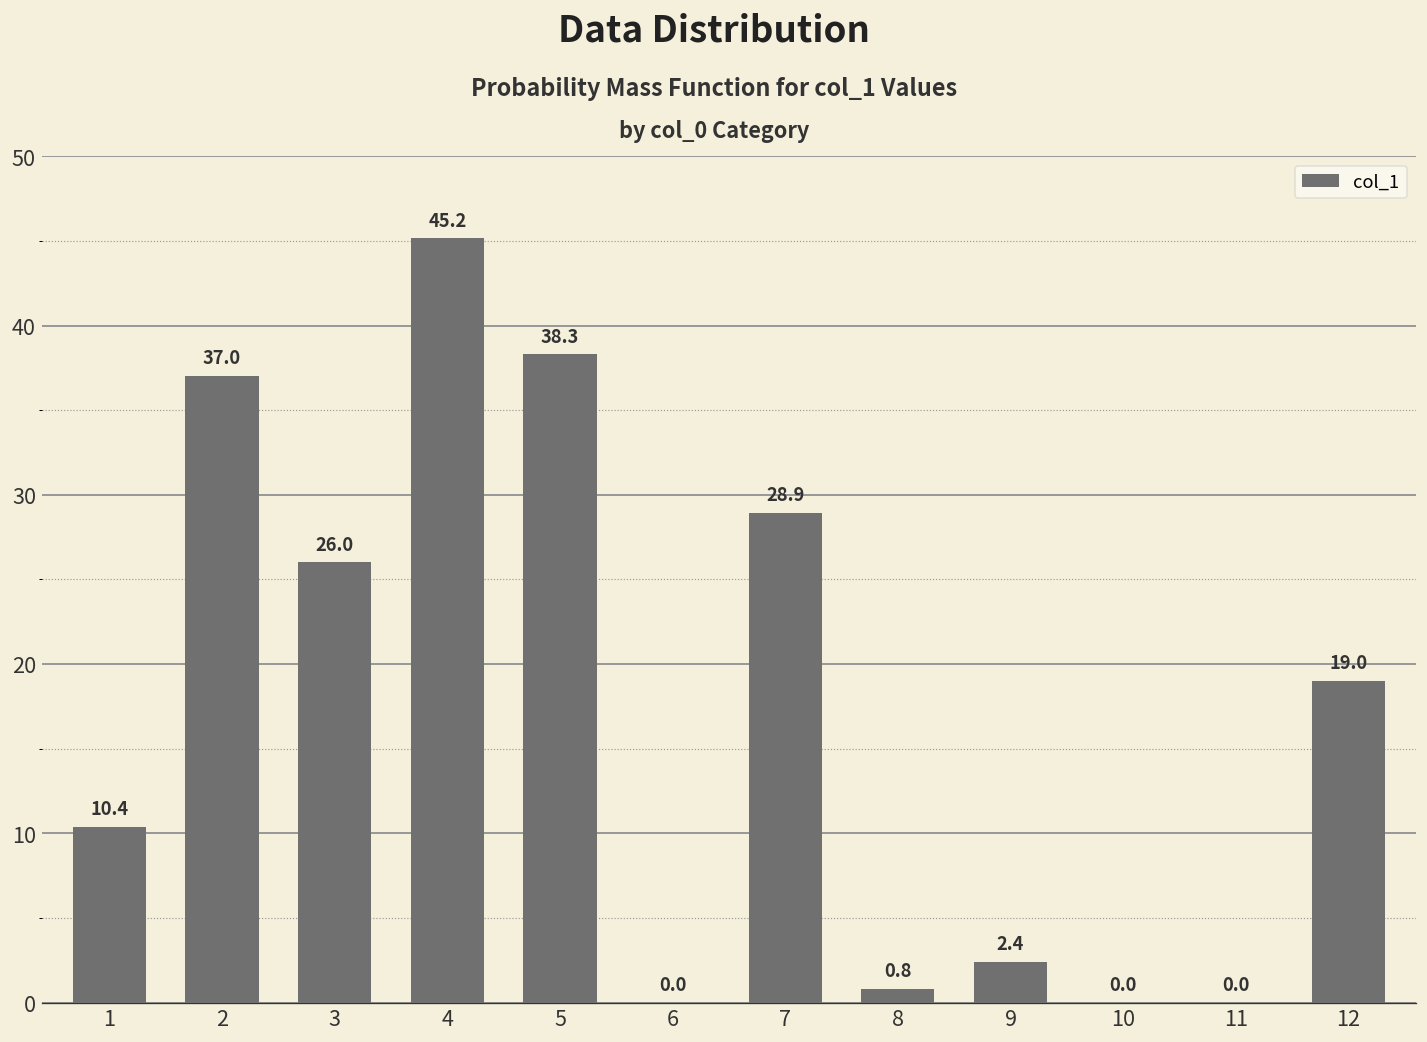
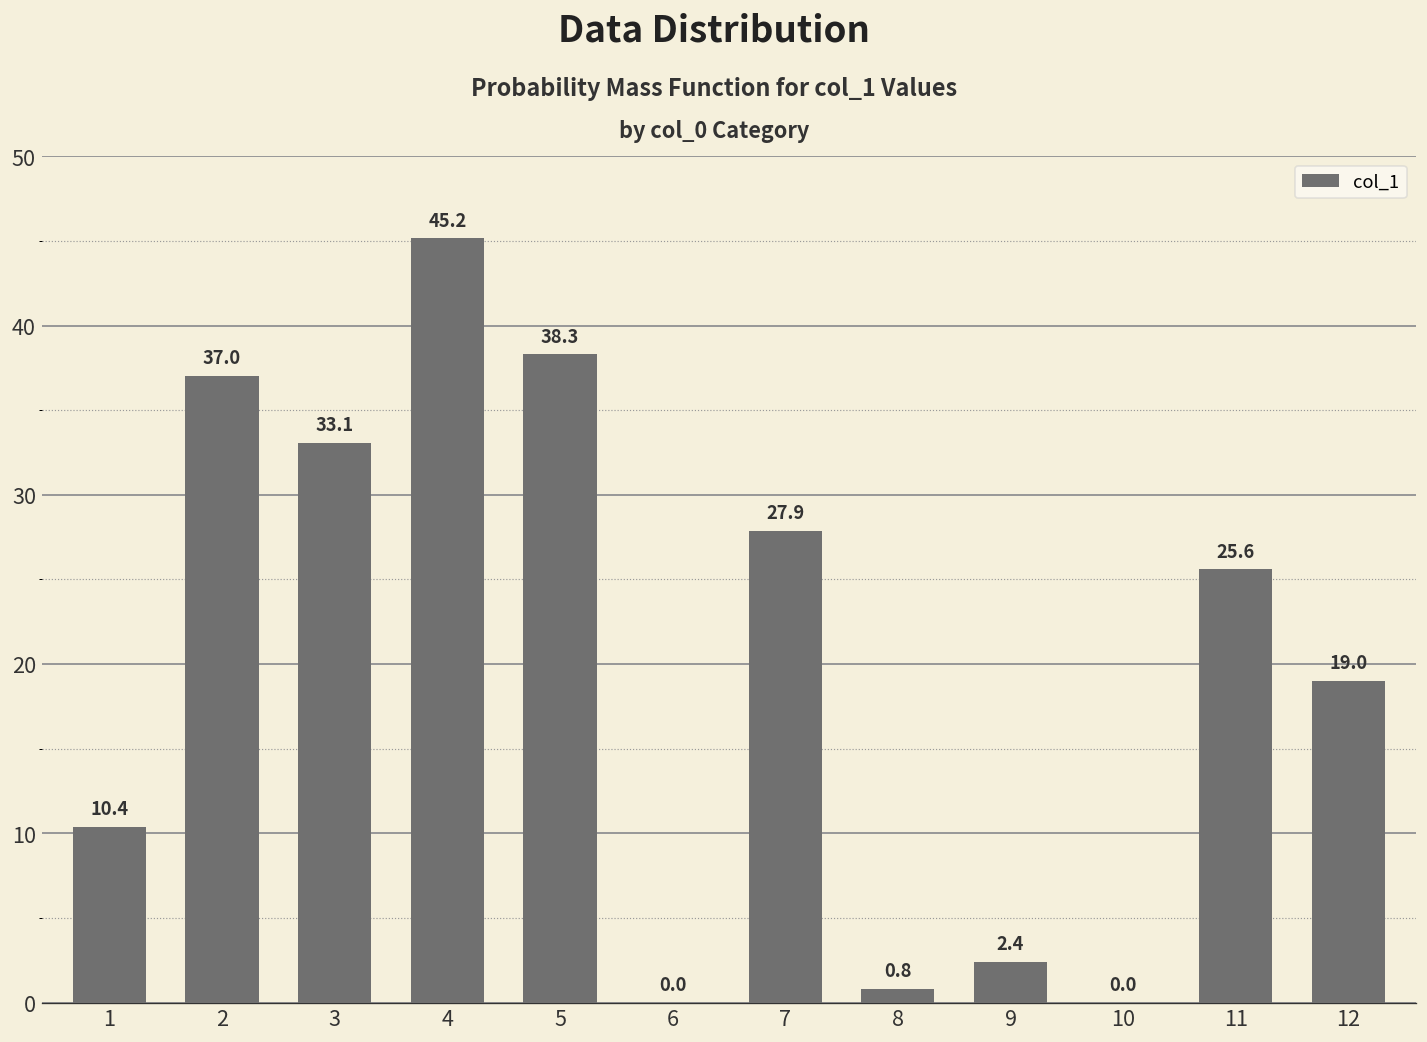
  {
    "1": 10.4,
    "2": 37.0,
-   "3": 26.0,
+   "3": 33.1,
    "4": 45.2,
    "5": 38.3,
    "6": 0.0,
-   "7": 28.9,
+   "7": 27.9,
    "8": 0.8,
    "9": 2.4,
    "10": 0.0,
-   "11": 0.0,
+   "11": 25.6,
    "12": 19.0
  }
